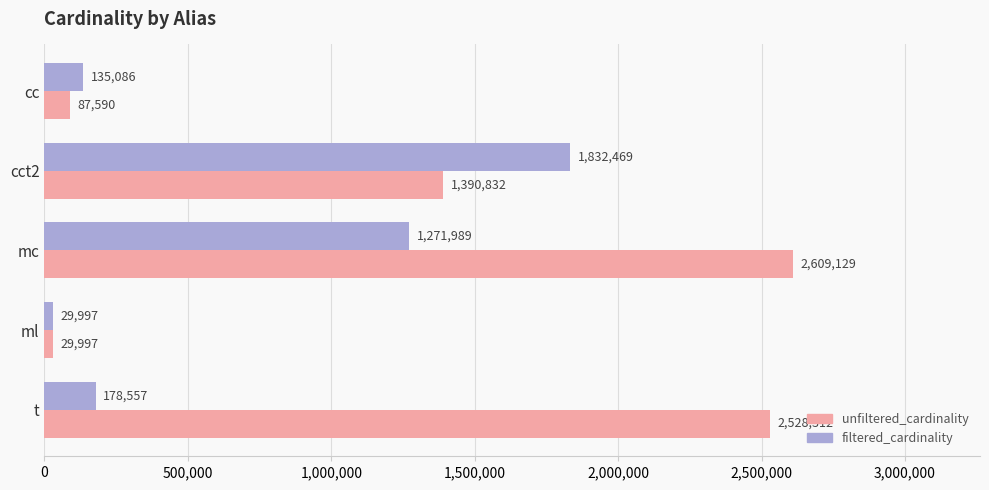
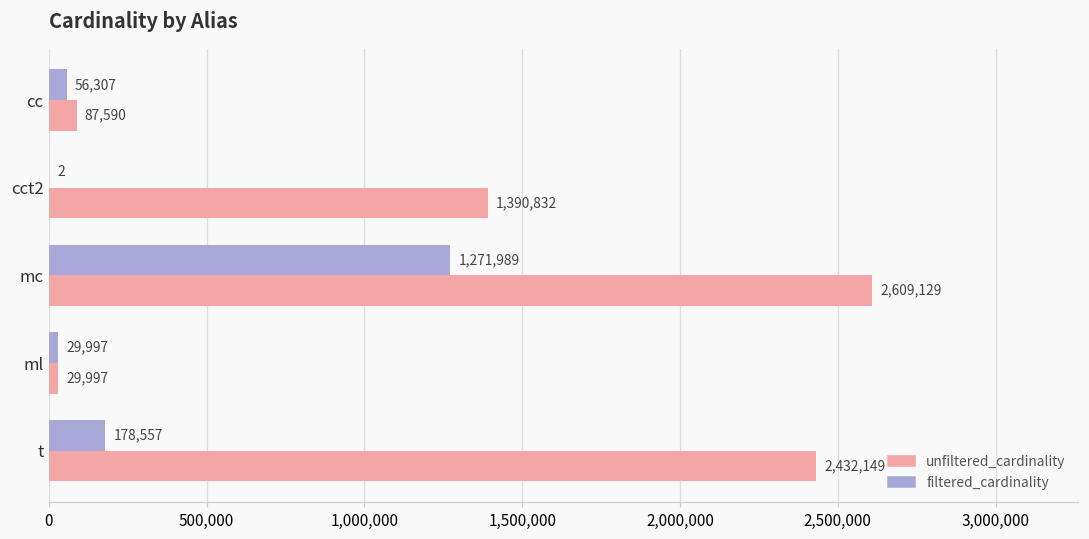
  {
    "unfiltered_cardinality": {
      "cc": "87,590",
      "cct2": "1,390,832",
      "mc": "2,609,129",
      "ml": "29,997",
-     "t": "2,528,312"
+     "t": "2,432,149"
    },
    "filtered_cardinality": {
-     "cc": "135,086",
-     "cct2": "1,832,469",
+     "cc": "56,307",
+     "cct2": "2",
      "mc": "1,271,989",
      "ml": "29,997",
      "t": "178,557"
    }
  }
